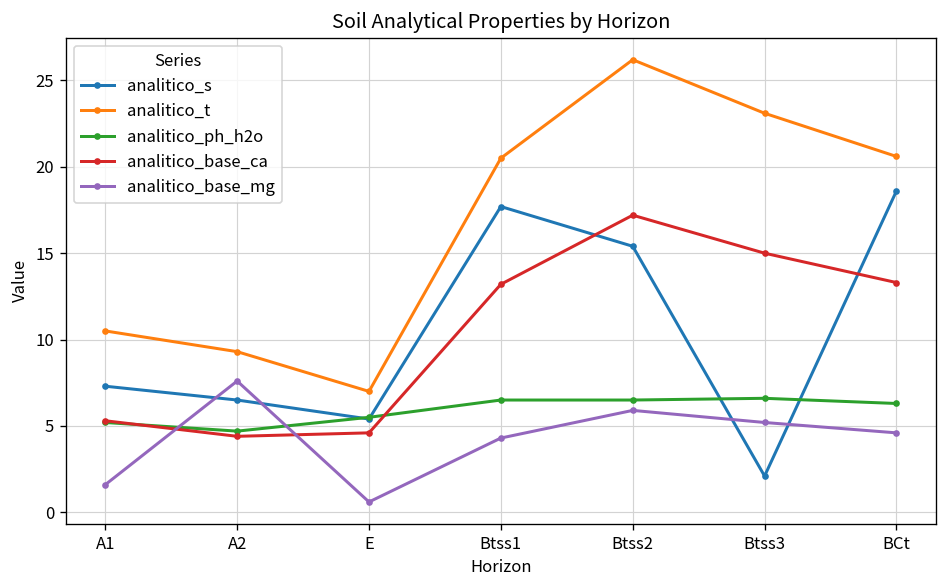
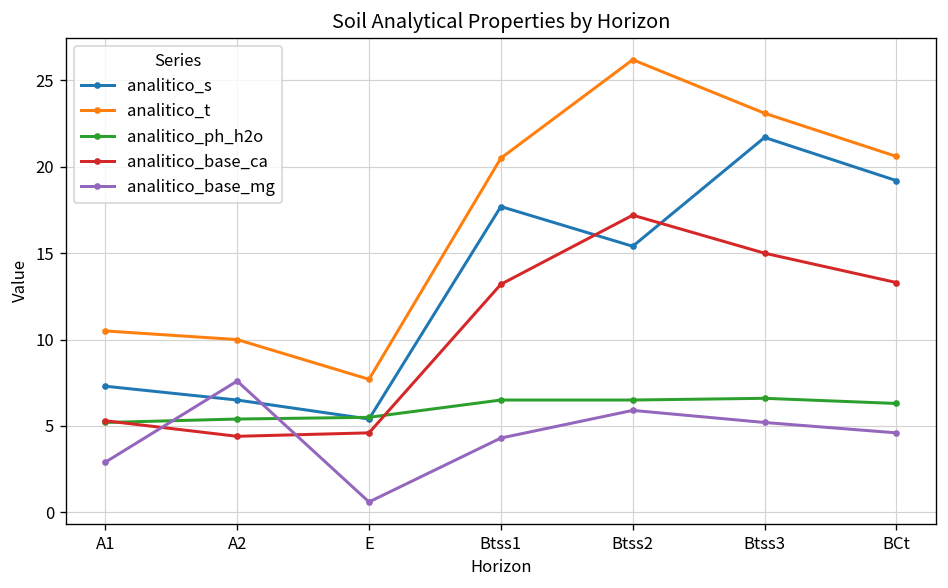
  {
    "analitico_s": {
      "A1": 7.3,
      "A2": 6.5,
      "Btss1": 17.7,
      "Btss2": 15.4,
-     "Btss3": 2.1,
-     "BCt": 18.6
+     "Btss3": 21.7,
+     "BCt": 19.2
    },
    "analitico_t": {
      "A1": 10.5,
-     "A2": 9.3,
-     "E": 7.0,
+     "A2": 10.0,
+     "E": 7.7,
      "Btss1": 20.5,
      "Btss2": 26.2,
      "Btss3": 23.1,
      "BCt": 20.6
    },
    "analitico_ph_h2o": {
-     "A2": 4.7,
+     "A2": 5.4,
      "Btss1": 6.5,
      "Btss2": 6.5,
      "Btss3": 6.6,
      "BCt": 6.3
    },
    "analitico_base_ca": {
      "A2": 4.4,
      "E": 4.6,
      "Btss1": 13.2,
      "Btss2": 17.2,
      "Btss3": 15.0,
      "BCt": 13.3
    },
    "analitico_base_mg": {
-     "A1": 1.6,
+     "A1": 2.9,
      "A2": 7.6,
      "E": 0.6,
      "Btss1": 4.3,
      "Btss2": 5.9,
      "Btss3": 5.2,
      "BCt": 4.6
    }
  }
